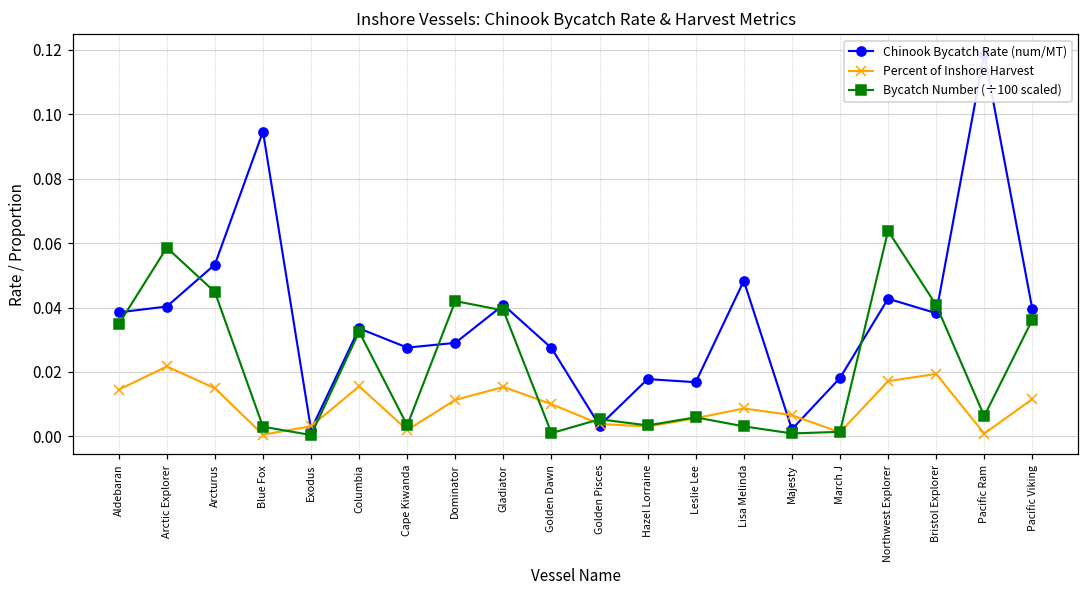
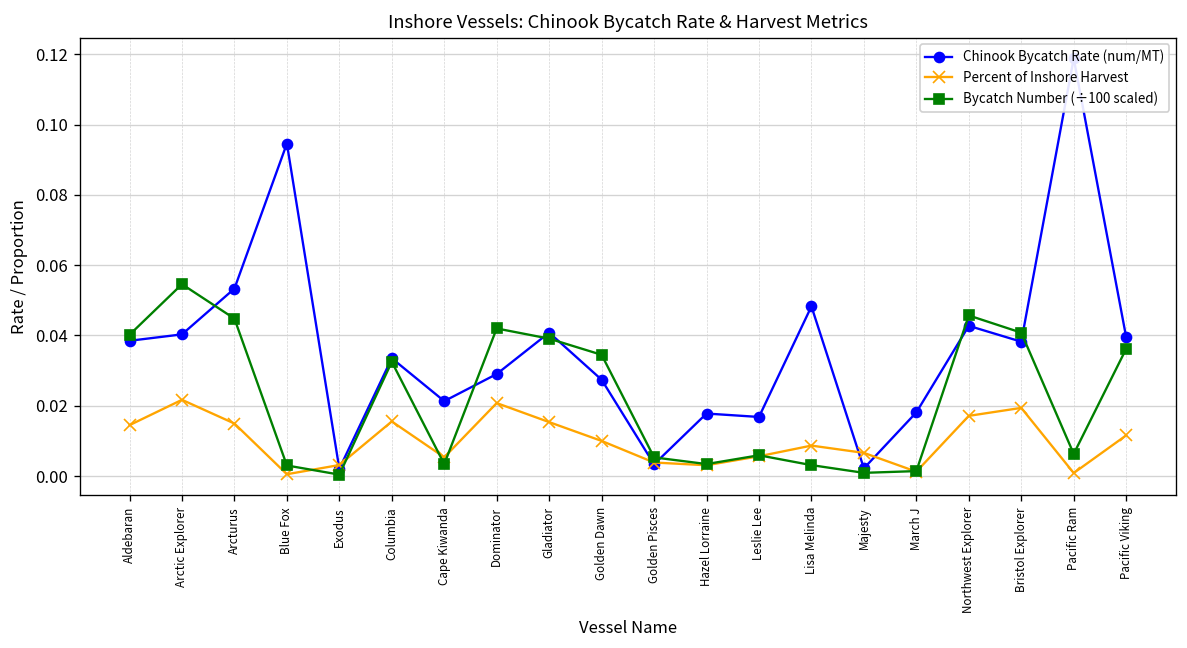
  {
    "Chinook Bycatch Rate (num/MT)": {
      "Aldebaran": 0.038,
      "Arctic Explorer": 0.040,
      "Arcturus": 0.053,
      "Blue Fox": 0.095,
      "Exodus": 0.002,
      "Columbia": 0.034,
-     "Cape Kiwanda": 0.028,
+     "Cape Kiwanda": 0.021,
      "Dominator": 0.029,
      "Gladiator": 0.041,
      "Golden Dawn": 0.027,
      "Hazel Lorraine": 0.018,
      "Leslie Lee": 0.017,
      "Lisa Melinda": 0.048,
      "Majesty": 0.002,
      "March J": 0.018,
      "Northwest Explorer": 0.043,
      "Bristol Explorer": 0.038,
      "Pacific Viking": 0.040
    },
    "Percent of Inshore Harvest": {
      "Aldebaran": 0.014,
      "Arctic Explorer": 0.022,
      "Arcturus": 0.015,
      "Blue Fox": 0.001,
      "Exodus": 0.003,
      "Columbia": 0.016,
-     "Cape Kiwanda": 0.002,
-     "Dominator": 0.011,
+     "Cape Kiwanda": 0.005,
+     "Dominator": 0.021,
      "Gladiator": 0.015,
      "Golden Dawn": 0.010,
      "Lisa Melinda": 0.009,
      "Majesty": 0.007,
      "Northwest Explorer": 0.017,
      "Bristol Explorer": 0.019,
      "Pacific Ram": 0.001,
      "Pacific Viking": 0.012
    },
    "Bycatch Number (÷100 scaled)": {
-     "Aldebaran": 0.035,
-     "Arctic Explorer": 0.059,
+     "Aldebaran": 0.040,
+     "Arctic Explorer": 0.055,
      "Arcturus": 0.045,
      "Blue Fox": 0.003,
      "Exodus": 0.000,
      "Columbia": 0.033,
      "Cape Kiwanda": 0.003,
      "Dominator": 0.042,
      "Gladiator": 0.039,
-     "Golden Dawn": 0.001,
+     "Golden Dawn": 0.035,
      "Golden Pisces": 0.005,
      "Lisa Melinda": 0.003,
      "Majesty": 0.001,
-     "Northwest Explorer": 0.064,
+     "Northwest Explorer": 0.046,
      "Bristol Explorer": 0.041,
      "Pacific Ram": 0.006,
      "Pacific Viking": 0.036
    }
  }
